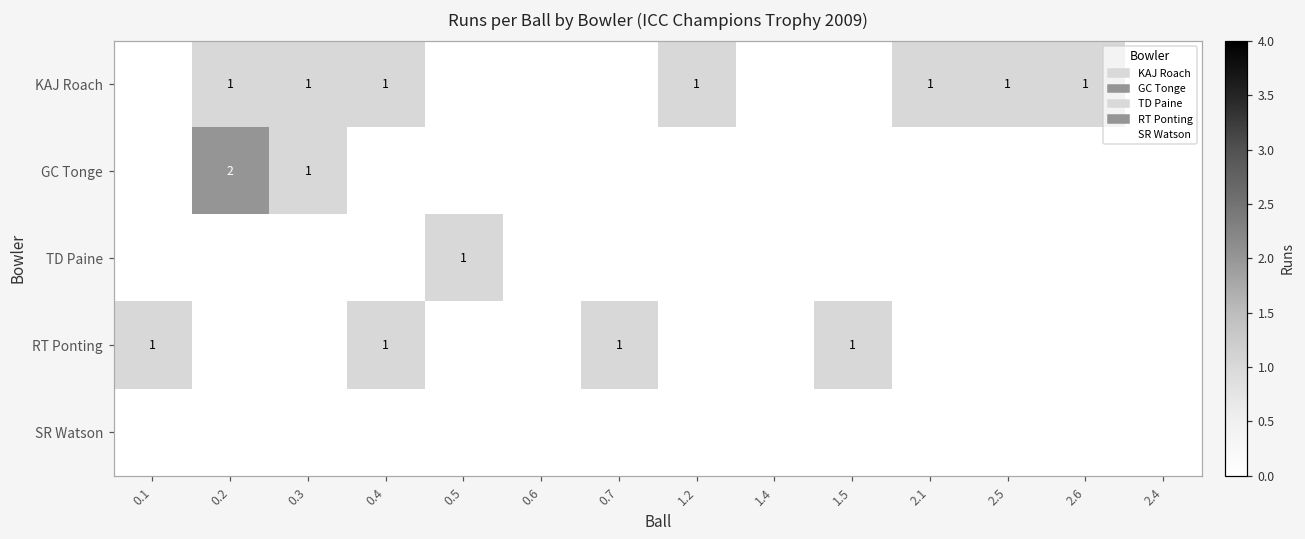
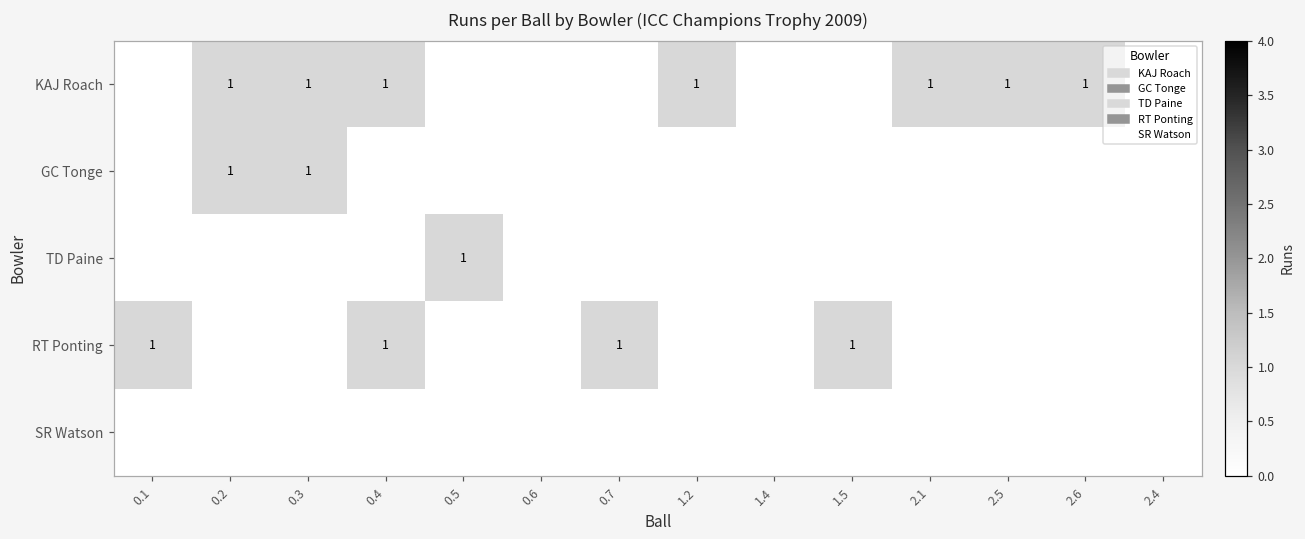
  {
    "KAJ Roach": {
      "0.2": 1,
      "0.3": 1,
      "0.4": 1,
      "1.2": 1,
      "2.1": 1,
      "2.5": 1,
      "2.6": 1
    },
    "GC Tonge": {
-     "0.2": 2,
+     "0.2": 1,
      "0.3": 1
    },
    "TD Paine": {
      "0.5": 1
    },
    "RT Ponting": {
      "0.1": 1,
      "0.4": 1,
      "0.7": 1,
      "1.5": 1
    }
  }
